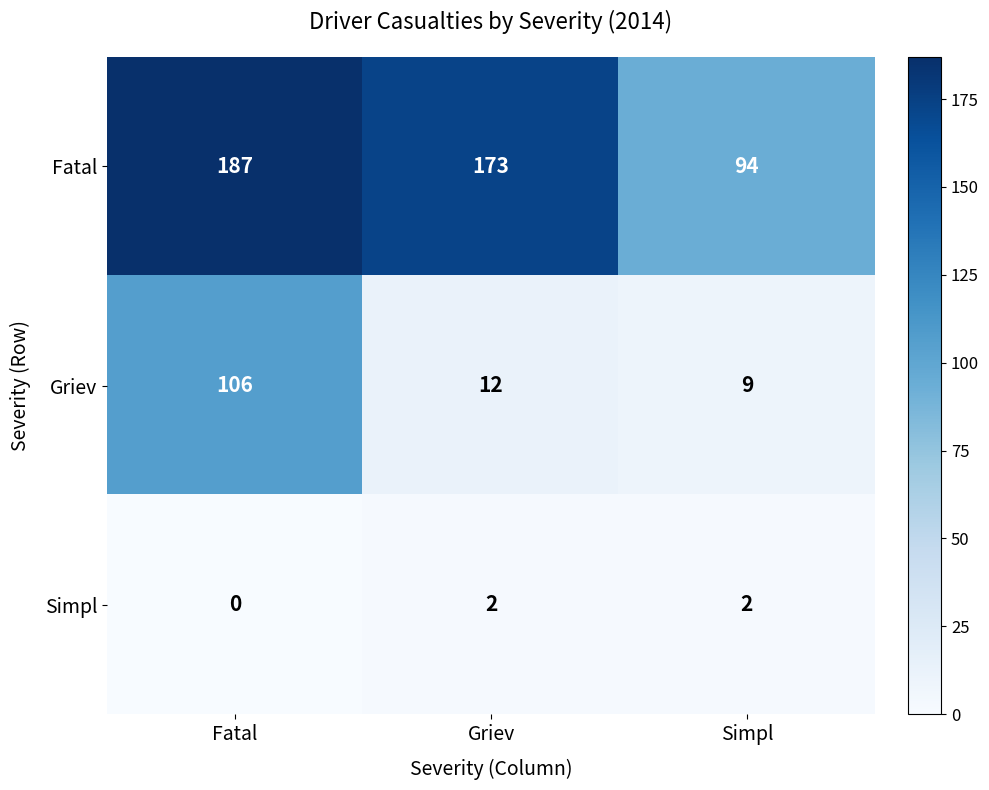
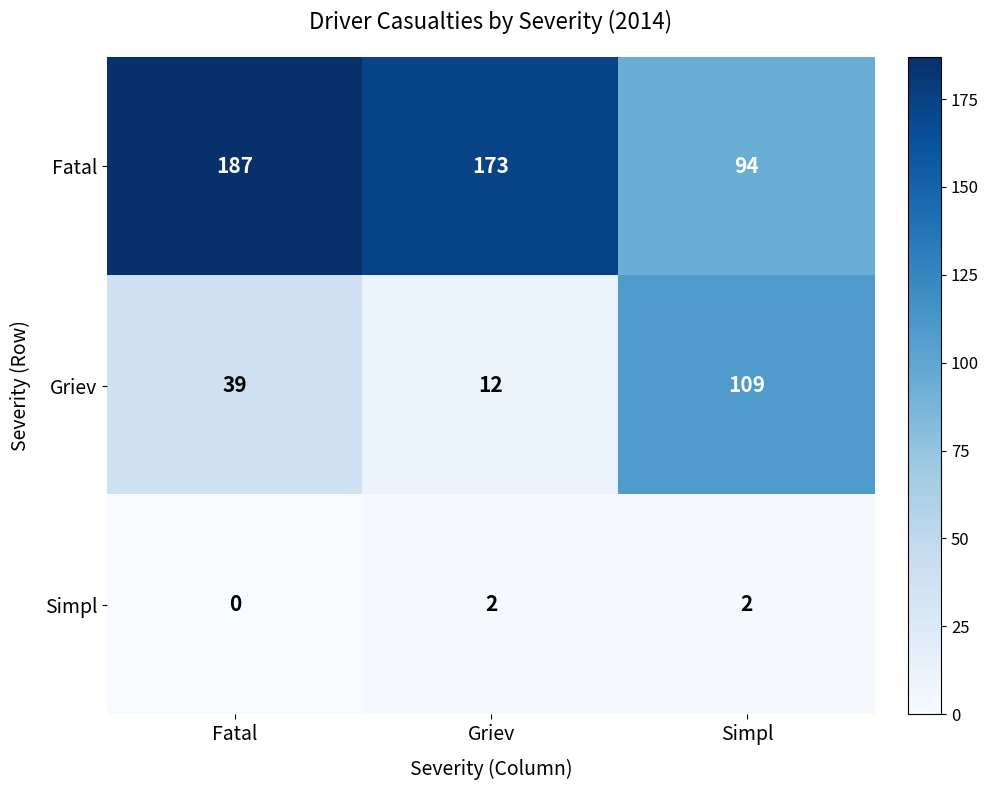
  {
    "Fatal": {
      "Fatal": 187,
      "Griev": 173,
      "Simpl": 94
    },
    "Griev": {
-     "Fatal": 106,
+     "Fatal": 39,
      "Griev": 12,
-     "Simpl": 9
+     "Simpl": 109
    },
    "Simpl": {
      "Fatal": 0,
      "Griev": 2,
      "Simpl": 2
    }
  }
